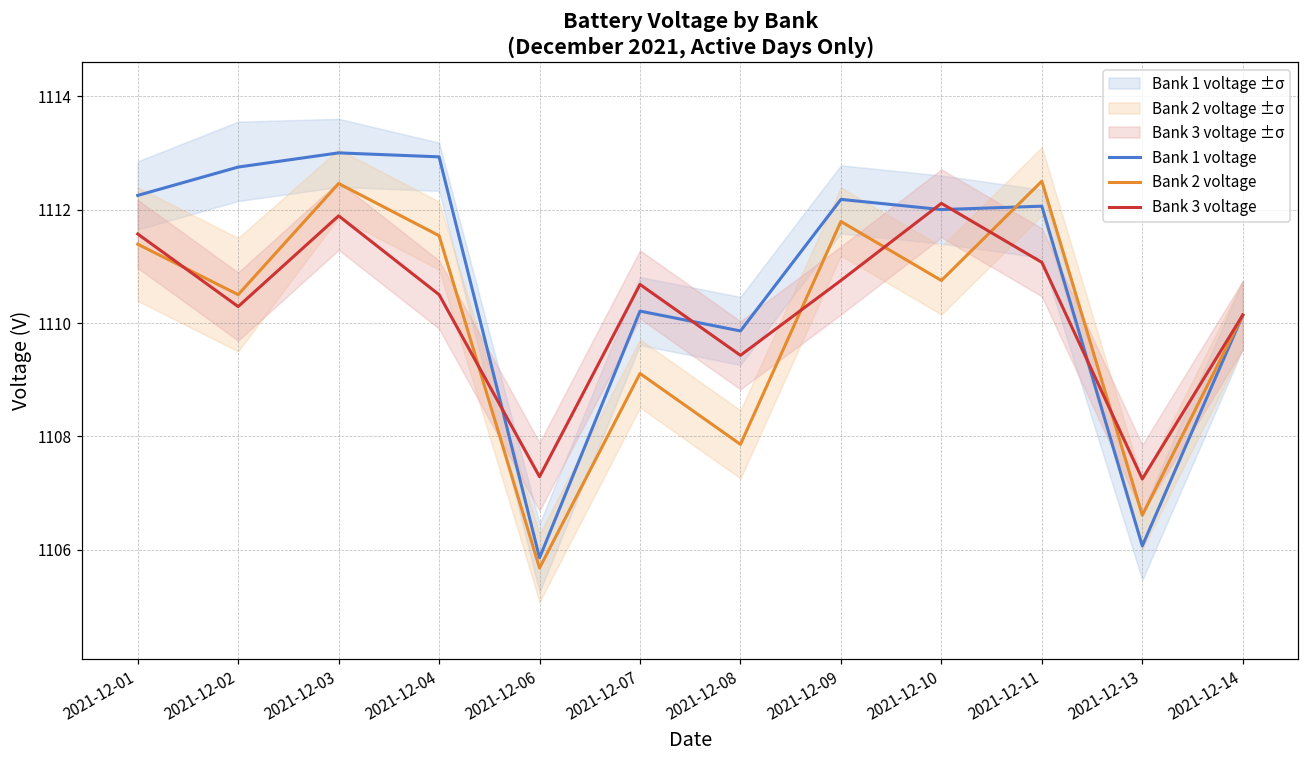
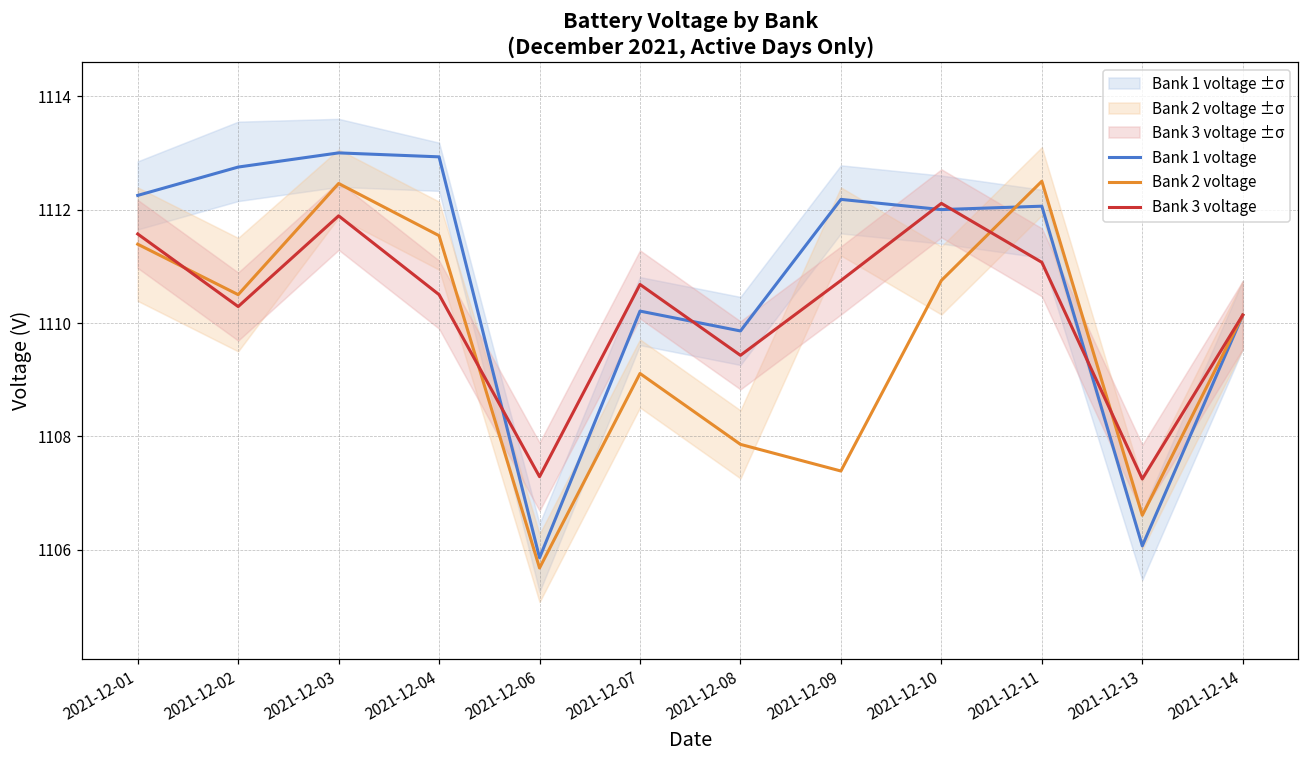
  {
    "Bank 1 voltage": {
      "2021-12-01": 1112.3,
      "2021-12-02": 1112.8,
      "2021-12-03": 1113.0,
      "2021-12-04": 1112.9,
      "2021-12-06": 1105.9,
      "2021-12-07": 1110.2,
      "2021-12-08": 1109.9,
      "2021-12-09": 1112.2,
      "2021-12-10": 1112.0,
      "2021-12-11": 1112.1,
      "2021-12-13": 1106.1
    },
    "Bank 2 voltage": {
      "2021-12-01": 1111.4,
      "2021-12-02": 1110.5,
      "2021-12-04": 1111.5,
      "2021-12-06": 1105.7,
      "2021-12-07": 1109.1,
      "2021-12-08": 1107.9,
-     "2021-12-09": 1111.8,
+     "2021-12-09": 1107.4,
      "2021-12-10": 1110.8,
      "2021-12-11": 1112.5,
      "2021-12-13": 1106.6
    },
    "Bank 3 voltage": {
      "2021-12-01": 1111.6,
      "2021-12-02": 1110.3,
      "2021-12-03": 1111.9,
      "2021-12-04": 1110.5,
      "2021-12-06": 1107.3,
      "2021-12-07": 1110.7,
      "2021-12-08": 1109.4,
      "2021-12-09": 1110.8,
      "2021-12-10": 1112.1,
      "2021-12-11": 1111.1
    }
  }
